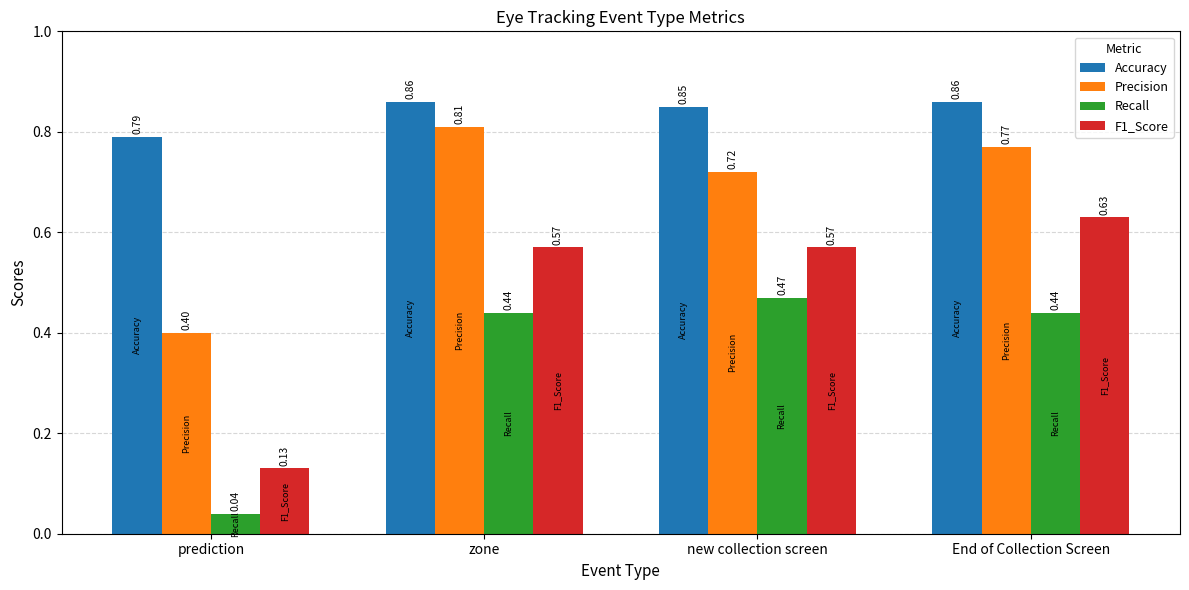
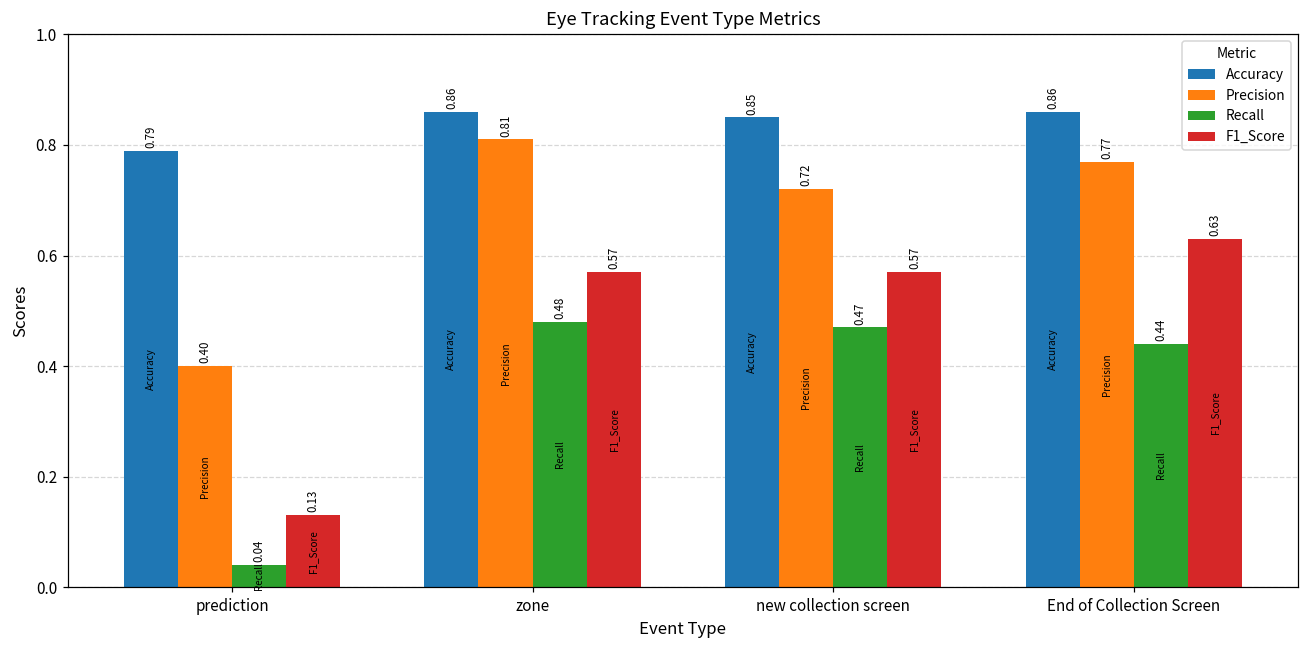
  {
    "Accuracy": {
      "prediction": 0.79,
      "zone": 0.86,
      "new collection screen": 0.85,
      "End of Collection Screen": 0.86
    },
    "Precision": {
      "prediction": 0.40,
      "zone": 0.81,
      "new collection screen": 0.72,
      "End of Collection Screen": 0.77
    },
    "Recall": {
      "prediction": 0.04,
-     "zone": 0.44,
+     "zone": 0.48,
      "new collection screen": 0.47,
      "End of Collection Screen": 0.44
    },
    "F1_Score": {
      "prediction": 0.13,
      "zone": 0.57,
      "new collection screen": 0.57,
      "End of Collection Screen": 0.63
    }
  }
